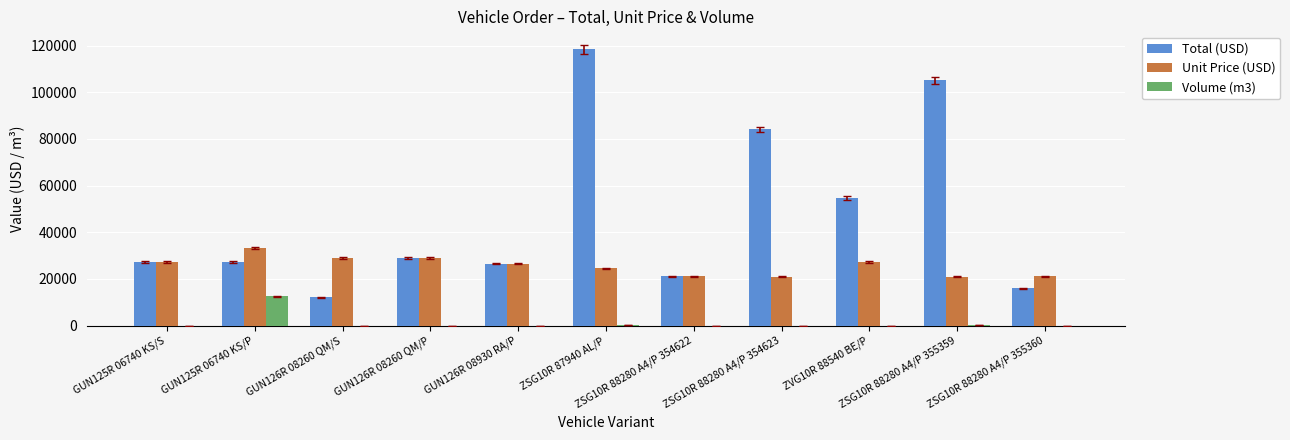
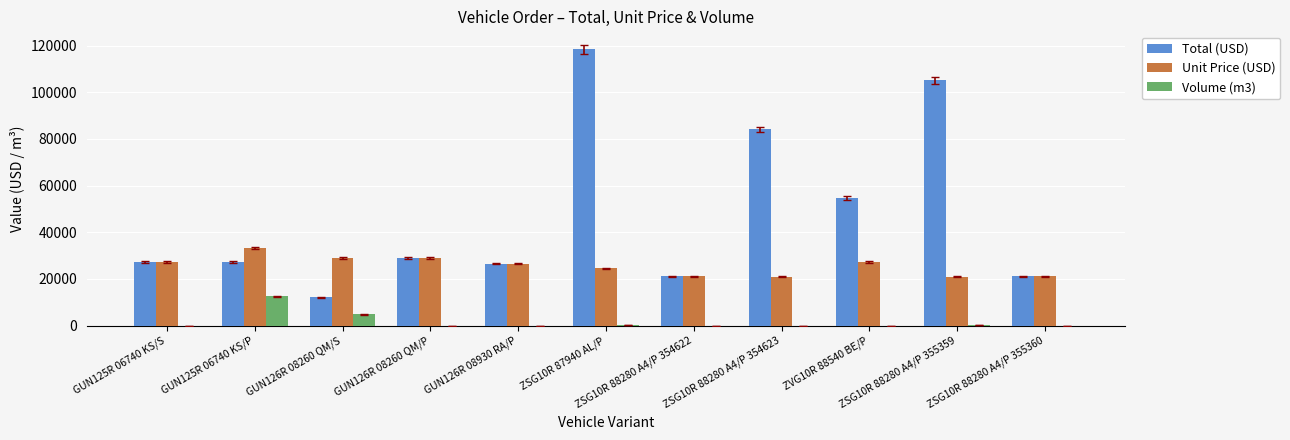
  {
    "Total (USD)": {
      "GUN125R 06740 KS/S": 27000,
      "GUN125R 06740 KS/P": 27000,
      "GUN126R 08260 QM/S": 12000,
      "GUN126R 08260 QM/P": 29000,
      "GUN126R 08930 RA/P": 27000,
      "ZSG10R 87940 AL/P": 118000,
      "ZSG10R 88280 A4/P 354622": 21000,
      "ZSG10R 88280 A4/P 354623": 84000,
      "ZVG10R 88540 BE/P": 55000,
      "ZSG10R 88280 A4/P 355359": 105000,
-     "ZSG10R 88280 A4/P 355360": 16000
+     "ZSG10R 88280 A4/P 355360": 21000
    },
    "Unit Price (USD)": {
      "GUN125R 06740 KS/S": 27000,
      "GUN125R 06740 KS/P": 33000,
      "GUN126R 08260 QM/S": 29000,
      "GUN126R 08260 QM/P": 29000,
      "GUN126R 08930 RA/P": 27000,
      "ZSG10R 87940 AL/P": 25000,
      "ZSG10R 88280 A4/P 354622": 21000,
      "ZSG10R 88280 A4/P 354623": 21000,
      "ZVG10R 88540 BE/P": 27000,
      "ZSG10R 88280 A4/P 355359": 21000,
      "ZSG10R 88280 A4/P 355360": 21000
    },
    "Volume (m3)": {
      "GUN125R 06740 KS/P": 13000,
-     "GUN126R 08260 QM/S": 0
+     "GUN126R 08260 QM/S": 5000
    }
  }
